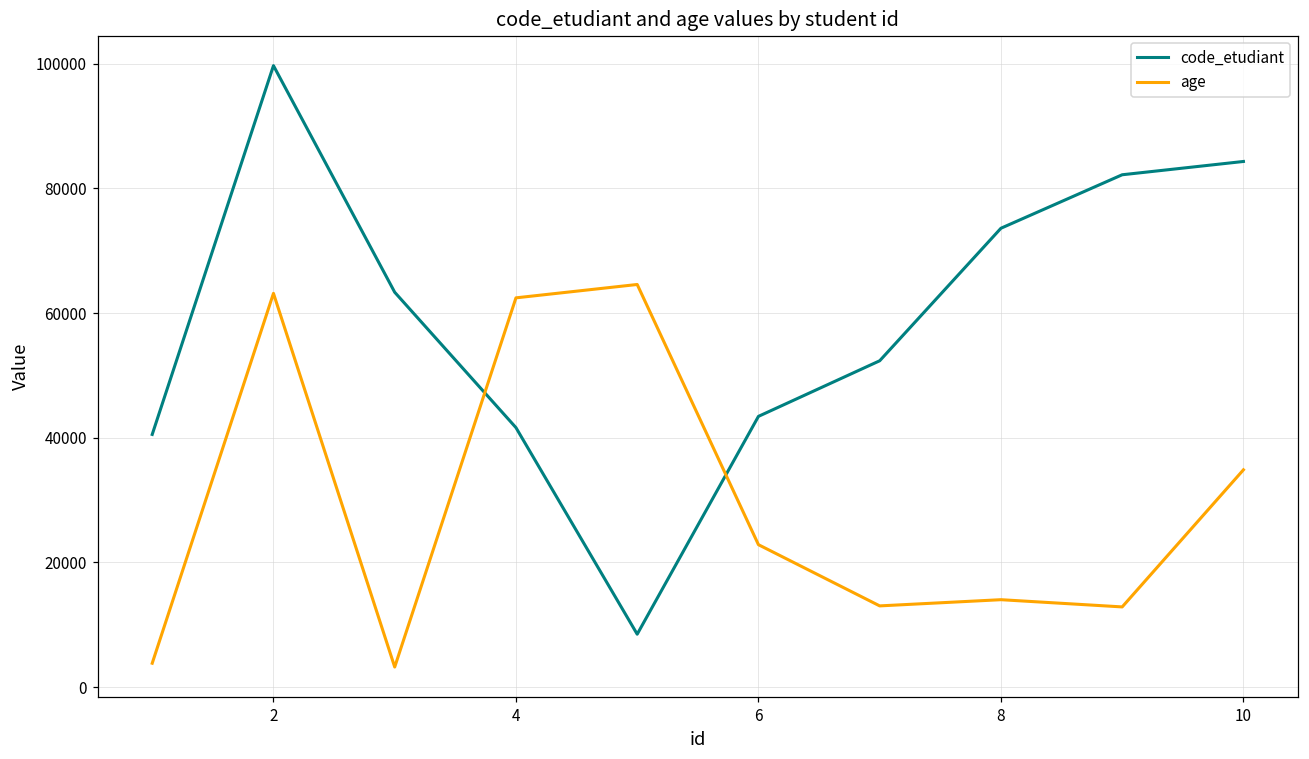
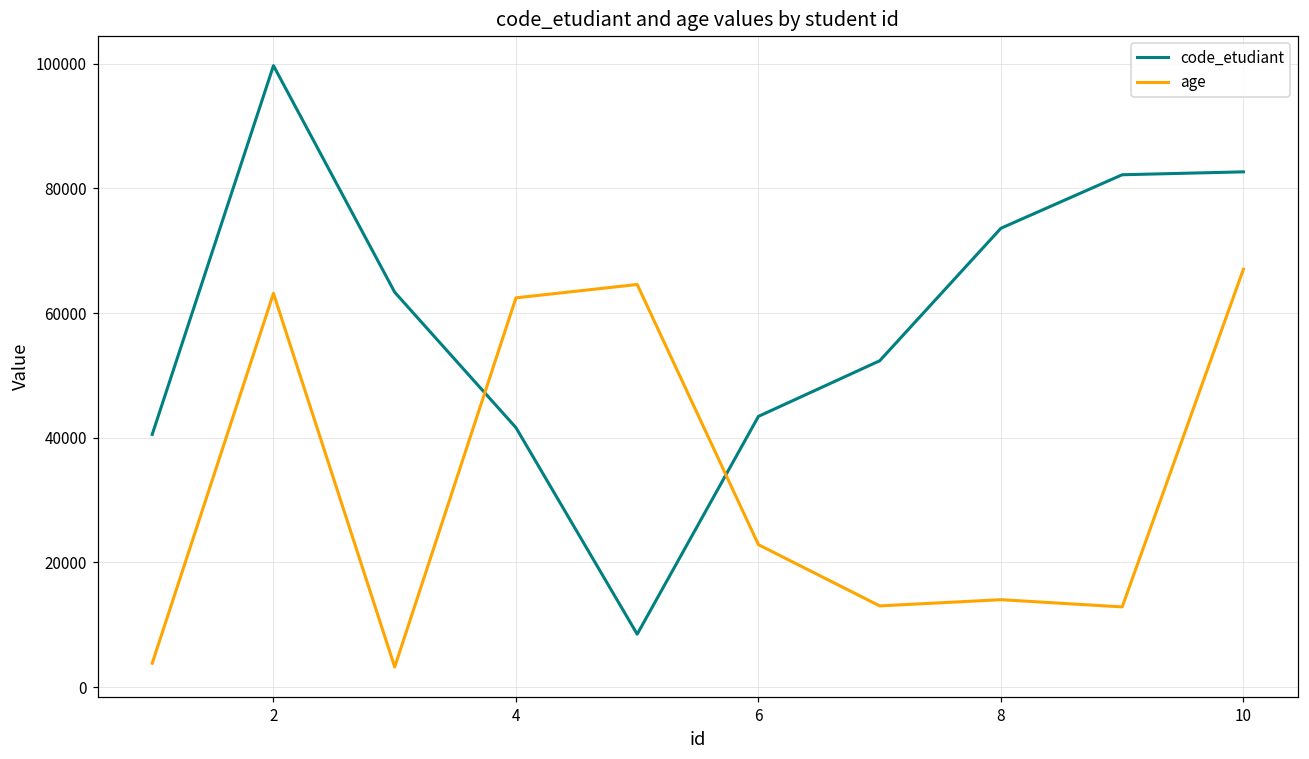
  {
    "code_etudiant": {
      "2": 100000,
      "4": 42000,
      "6": 43000,
      "8": 74000,
-     "10": 84000
+     "10": 83000
    },
    "age": {
      "2": 63000,
      "4": 62000,
      "6": 23000,
      "8": 14000,
-     "10": 35000
+     "10": 67000
    }
  }
